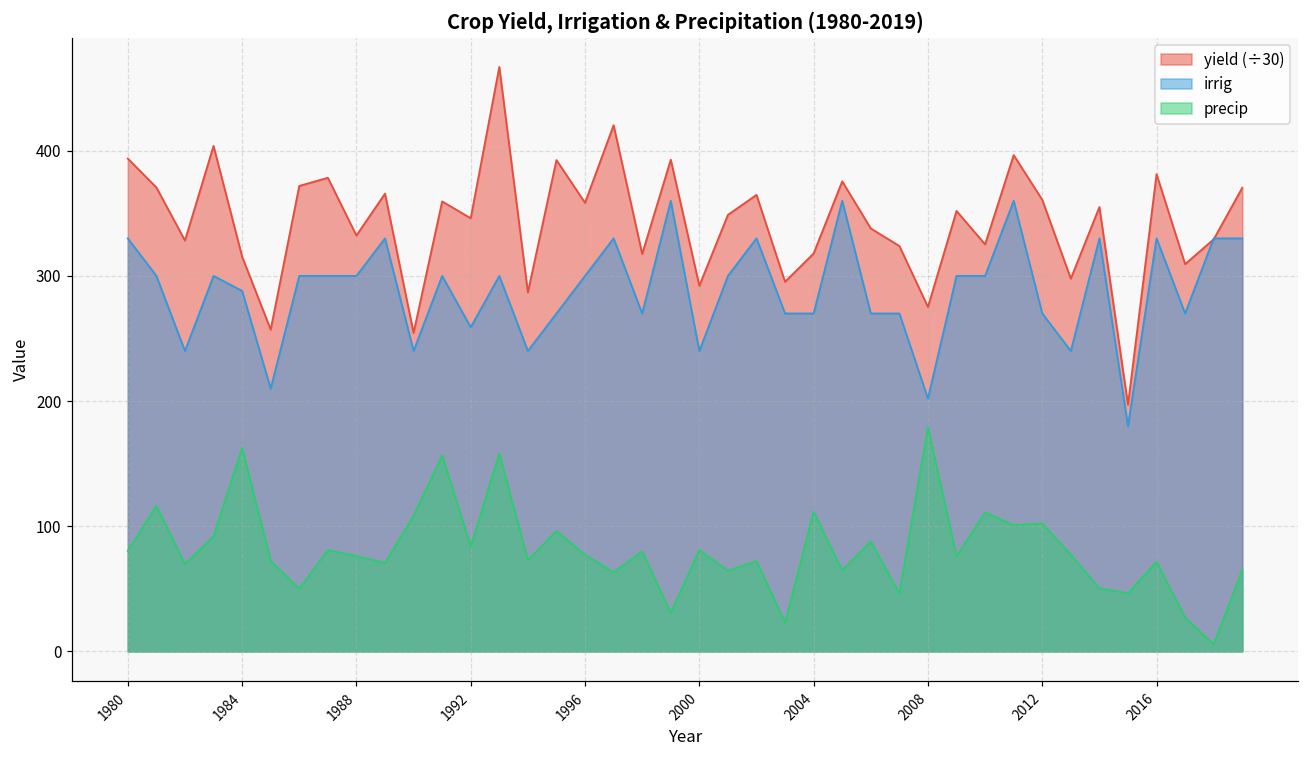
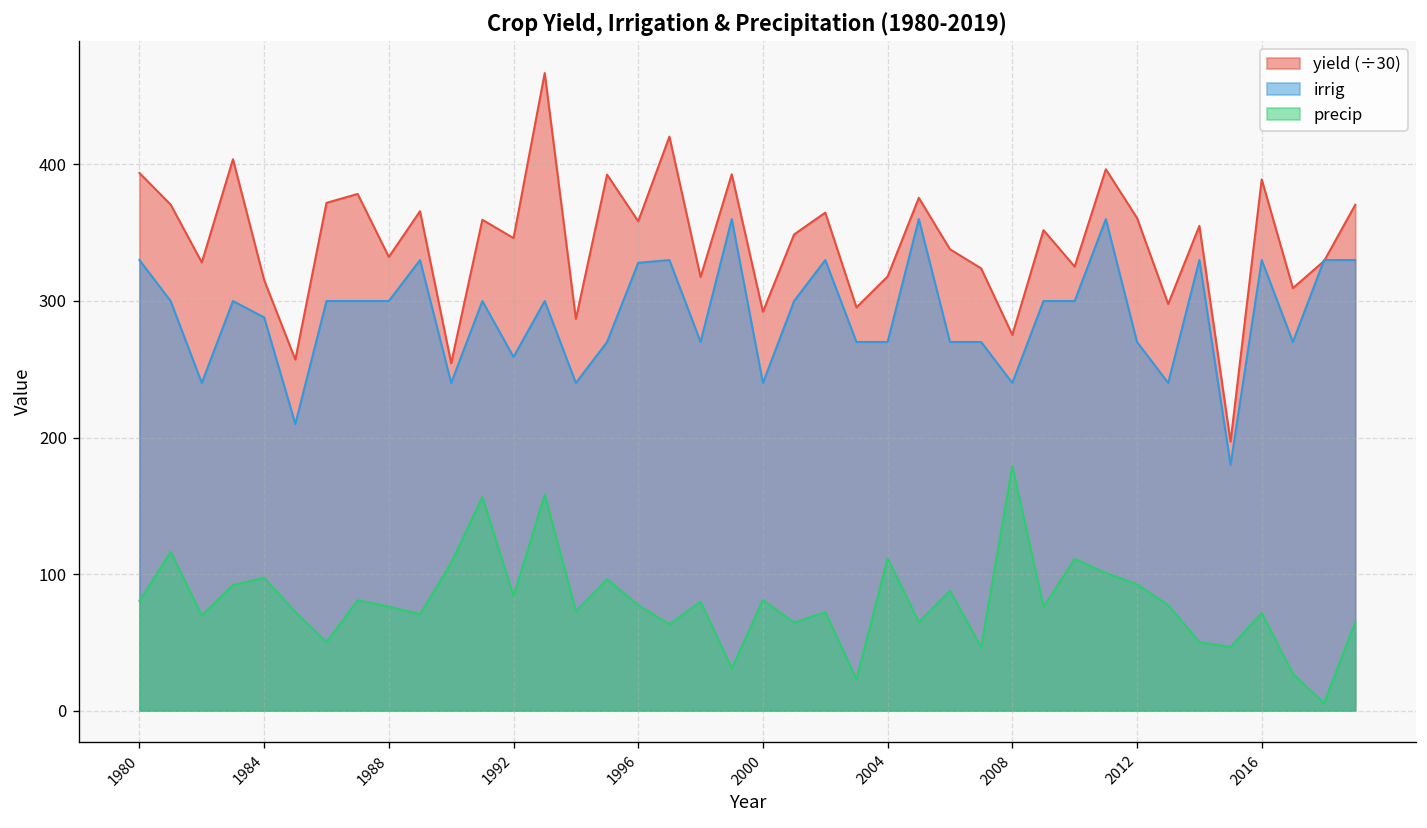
  {
    "yield (÷30)": {
      "1980": 394,
      "1984": 315,
      "1988": 332,
      "1992": 346,
      "1996": 358,
      "2000": 292,
      "2004": 318,
      "2008": 275,
      "2012": 361,
-     "2016": 381
+     "2016": 389
    },
    "irrig": {
      "1980": 330,
      "1984": 288,
      "1988": 300,
      "1992": 259,
-     "1996": 300,
+     "1996": 328,
      "2000": 240,
      "2004": 270,
-     "2008": 202,
+     "2008": 240,
      "2012": 270,
      "2016": 330
    },
    "precip": {
      "1980": 80,
-     "1984": 163,
+     "1984": 97,
      "1988": 76,
      "1992": 84,
      "1996": 77,
      "2000": 81,
      "2004": 112,
      "2008": 179,
-     "2012": 102,
+     "2012": 93,
      "2016": 72
    }
  }
